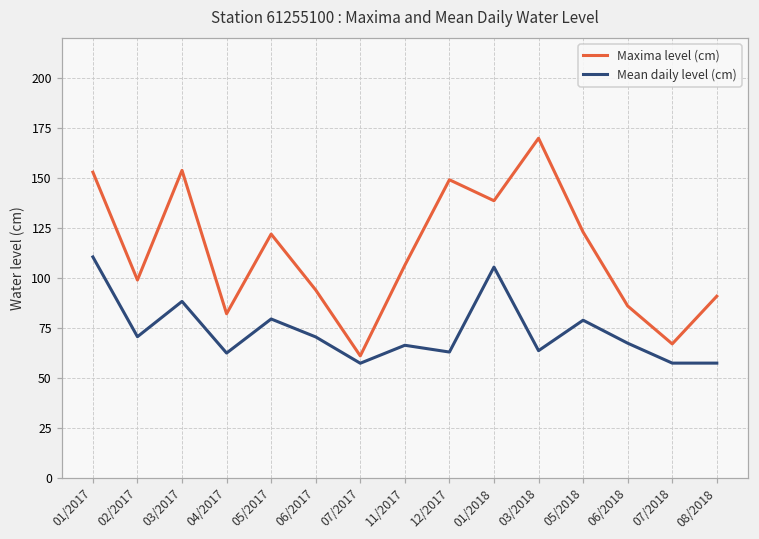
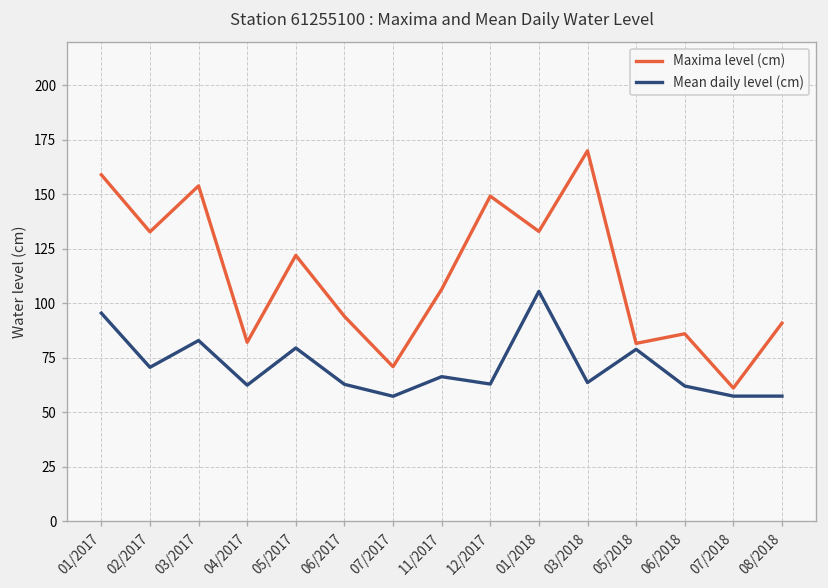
  {
    "Maxima level (cm)": {
-     "01/2017": 153,
-     "02/2017": 99,
+     "01/2017": 159,
+     "02/2017": 133,
      "03/2017": 154,
      "04/2017": 82,
      "05/2017": 122,
      "06/2017": 94,
-     "07/2017": 61,
+     "07/2017": 71,
      "11/2017": 106,
      "12/2017": 149,
-     "01/2018": 139,
+     "01/2018": 133,
      "03/2018": 170,
-     "05/2018": 123,
+     "05/2018": 82,
      "06/2018": 86,
-     "07/2018": 67,
+     "07/2018": 61,
      "08/2018": 91
    },
    "Mean daily level (cm)": {
-     "01/2017": 111,
+     "01/2017": 95,
      "02/2017": 71,
-     "03/2017": 88,
+     "03/2017": 83,
      "04/2017": 62,
      "05/2017": 79,
-     "06/2017": 71,
+     "06/2017": 63,
      "07/2017": 57,
      "11/2017": 66,
      "12/2017": 63,
      "01/2018": 105,
      "03/2018": 64,
      "05/2018": 79,
-     "06/2018": 67,
+     "06/2018": 62,
      "07/2018": 57,
      "08/2018": 57
    }
  }
